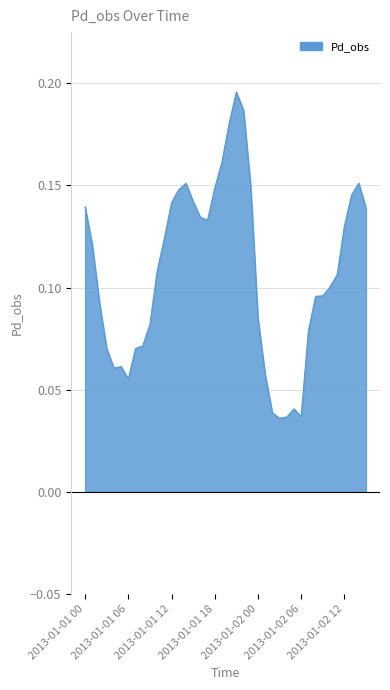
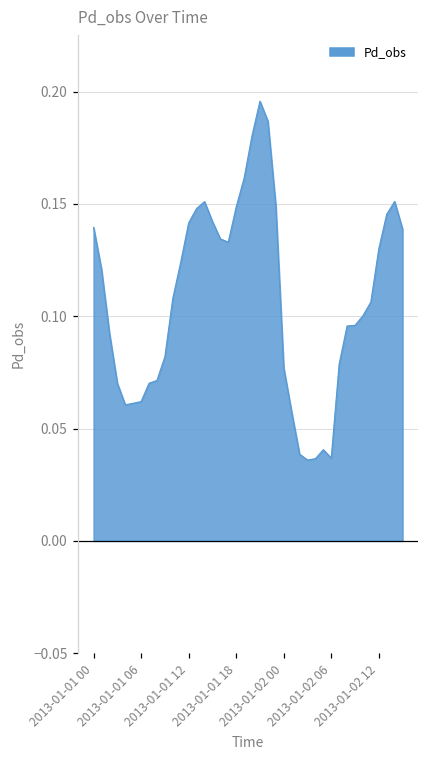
  {
    "2013-01-01 00": 0.140,
-   "2013-01-01 06": 0.055,
+   "2013-01-01 06": 0.062,
    "2013-01-01 12": 0.142,
    "2013-01-01 18": 0.149,
-   "2013-01-02 00": 0.085,
+   "2013-01-02 00": 0.077,
    "2013-01-02 06": 0.037,
    "2013-01-02 12": 0.130
  }
